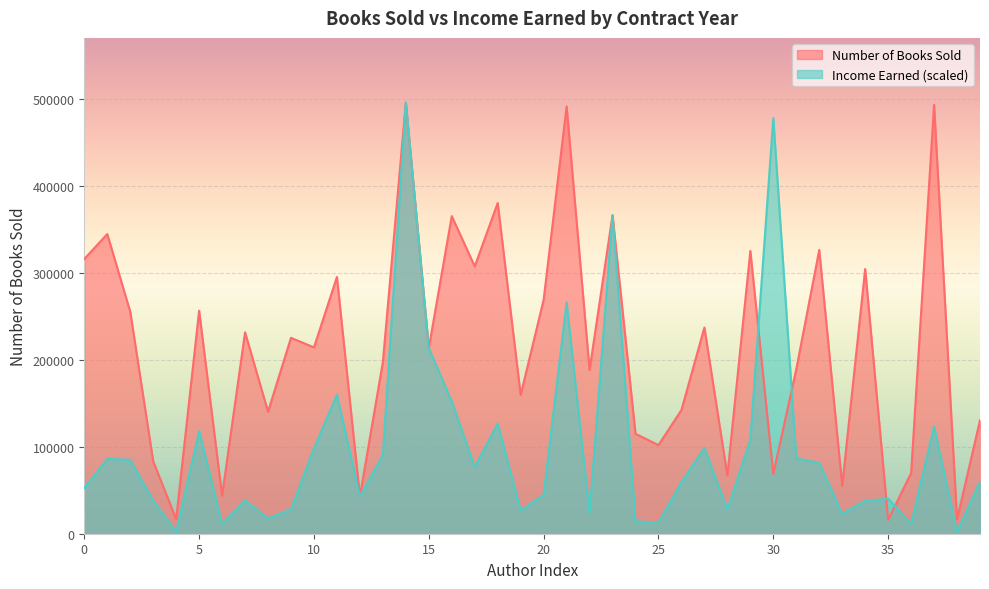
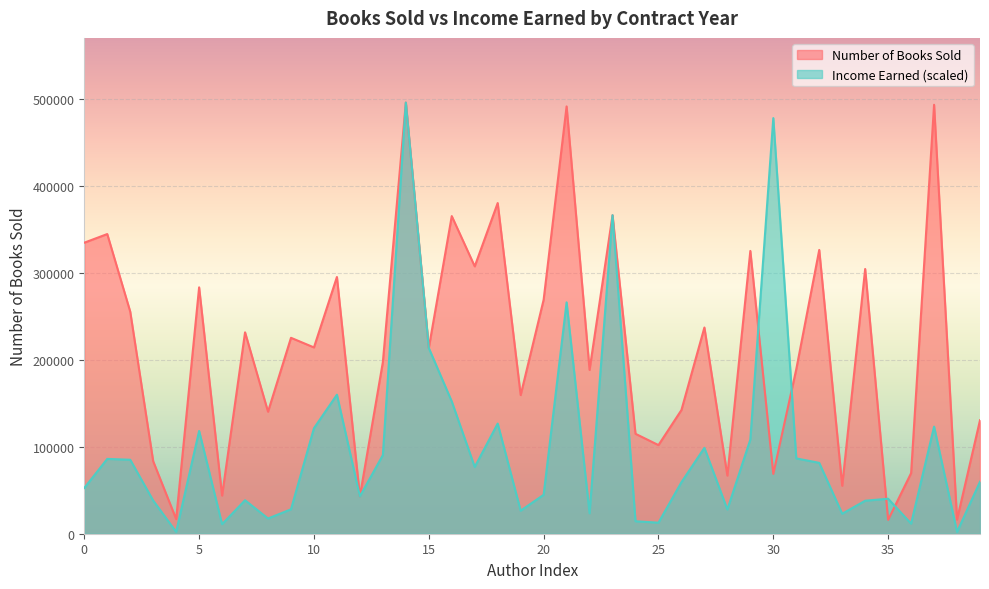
  {
    "Number of Books Sold": {
-     "0": 320000,
-     "5": 260000,
+     "0": 330000,
+     "5": 280000,
      "10": 210000,
      "20": 270000,
      "25": 100000,
      "30": 70000,
      "35": 20000
    },
    "Income Earned (scaled)": {
      "0": 50000,
      "5": 120000,
-     "10": 100000,
+     "10": 120000,
      "20": 40000,
      "25": 10000,
      "30": 480000,
      "35": 40000
    }
  }
